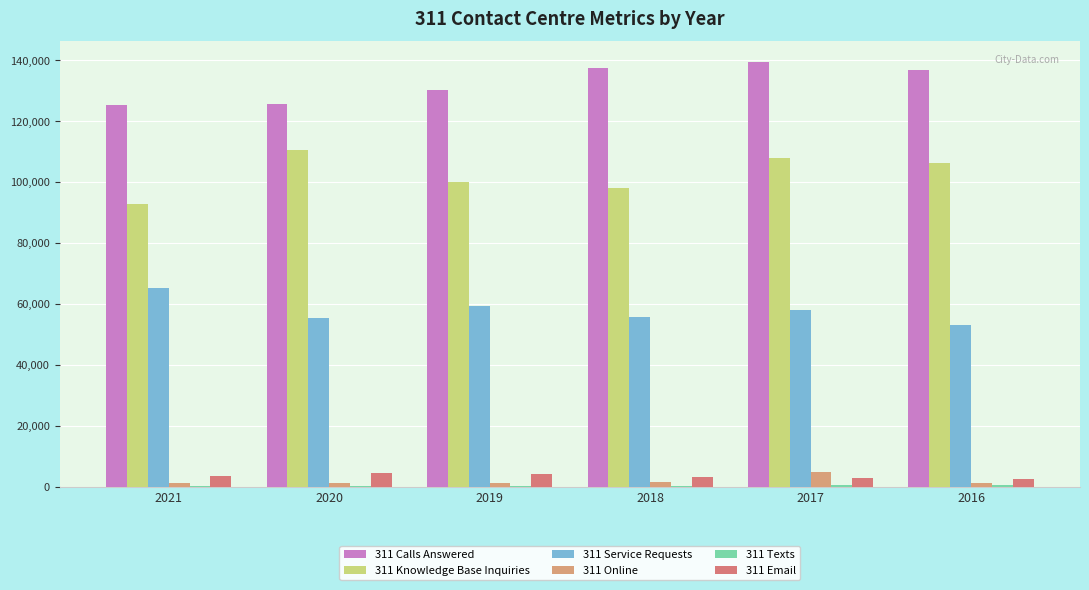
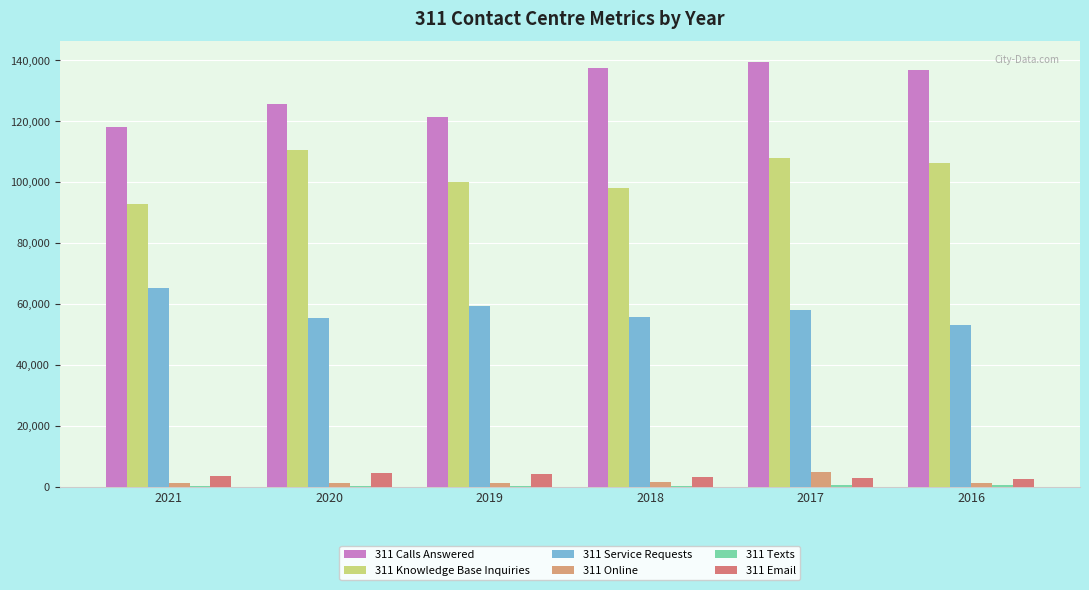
  {
    "311 Calls Answered": {
-     "2021": "125,000",
+     "2021": "118,000",
      "2020": "126,000",
-     "2019": "130,000",
+     "2019": "121,000",
      "2018": "137,000",
      "2017": "139,000",
      "2016": "137,000"
    }
  }
